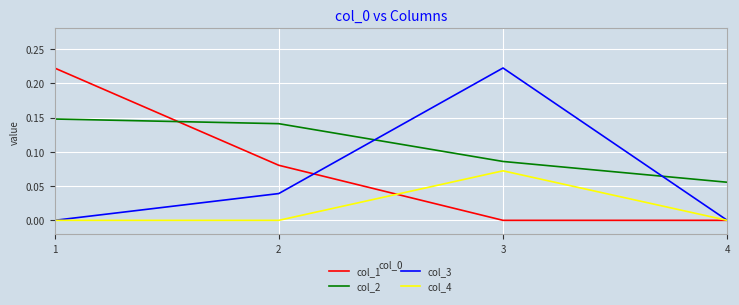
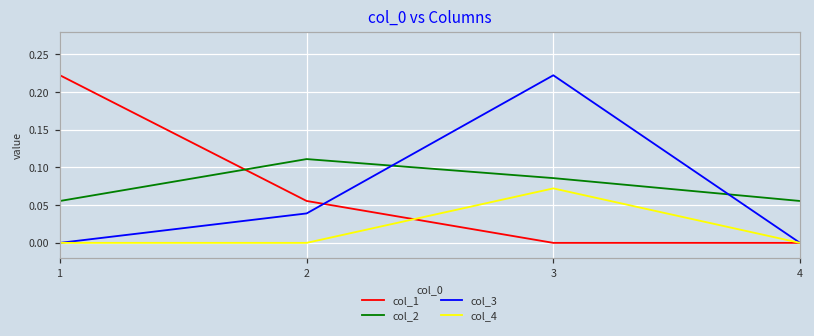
  {
    "col_1": {
      "1": 0.22,
-     "2": 0.08,
+     "2": 0.06,
      "3": 0.00
    },
    "col_2": {
-     "1": 0.15,
-     "2": 0.14,
+     "1": 0.06,
+     "2": 0.11,
      "3": 0.09,
      "4": 0.06
    },
    "col_3": {
      "2": 0.04,
      "3": 0.22
    },
    "col_4": {
      "2": 0.00,
      "3": 0.07
    }
  }
